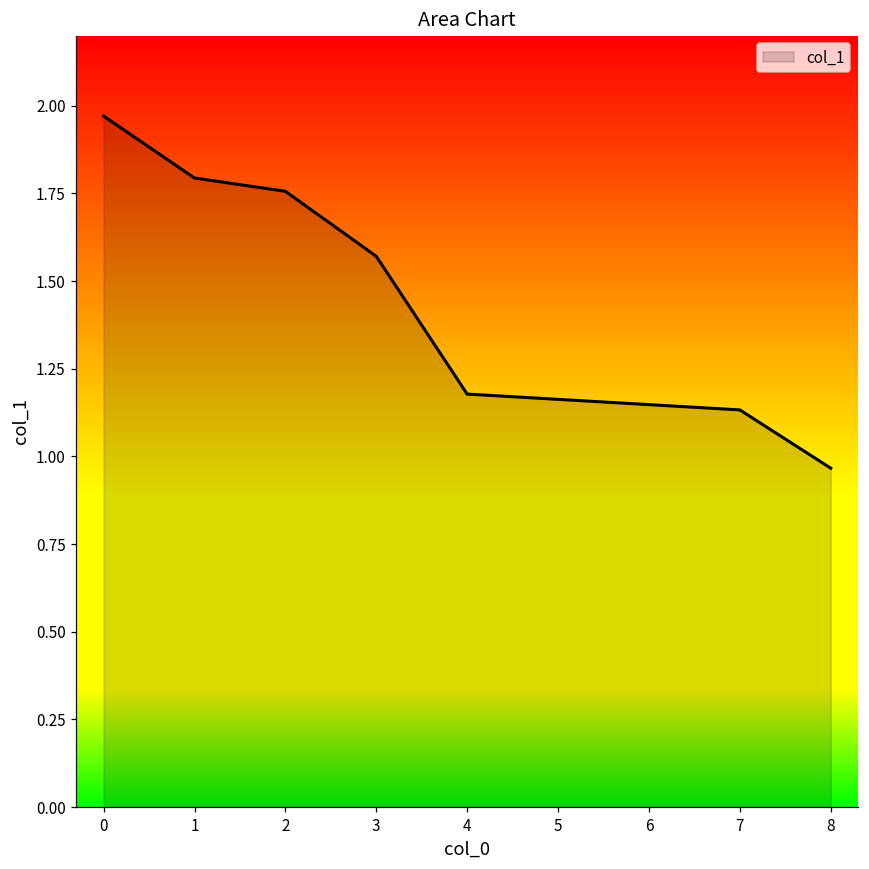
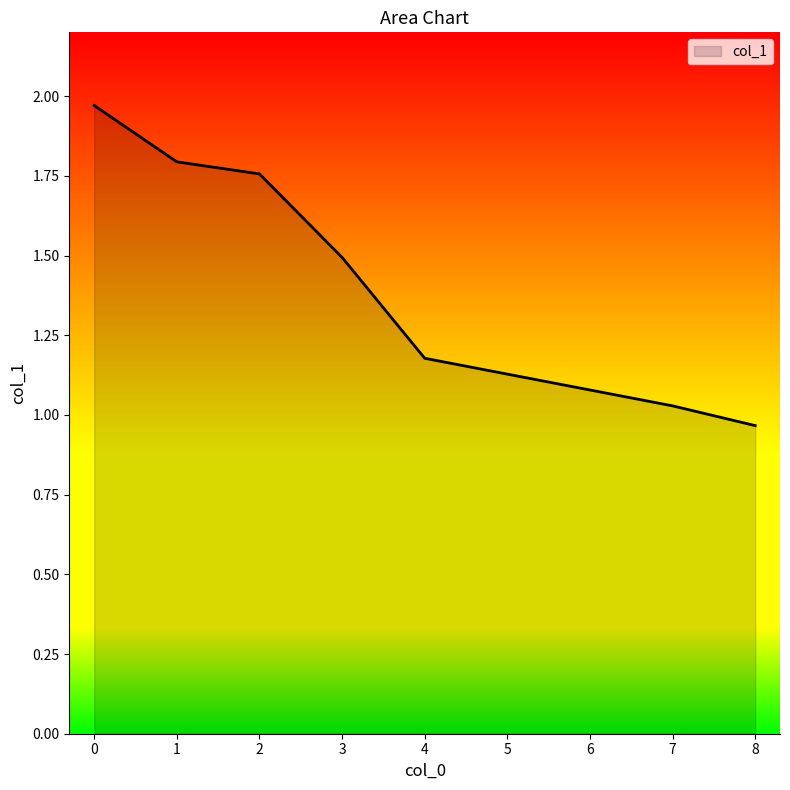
  {
    "0": 1.97,
    "1": 1.79,
    "2": 1.76,
-   "3": 1.57,
+   "3": 1.49,
    "4": 1.18,
-   "7": 1.13,
+   "7": 1.03,
    "8": 0.97
  }
